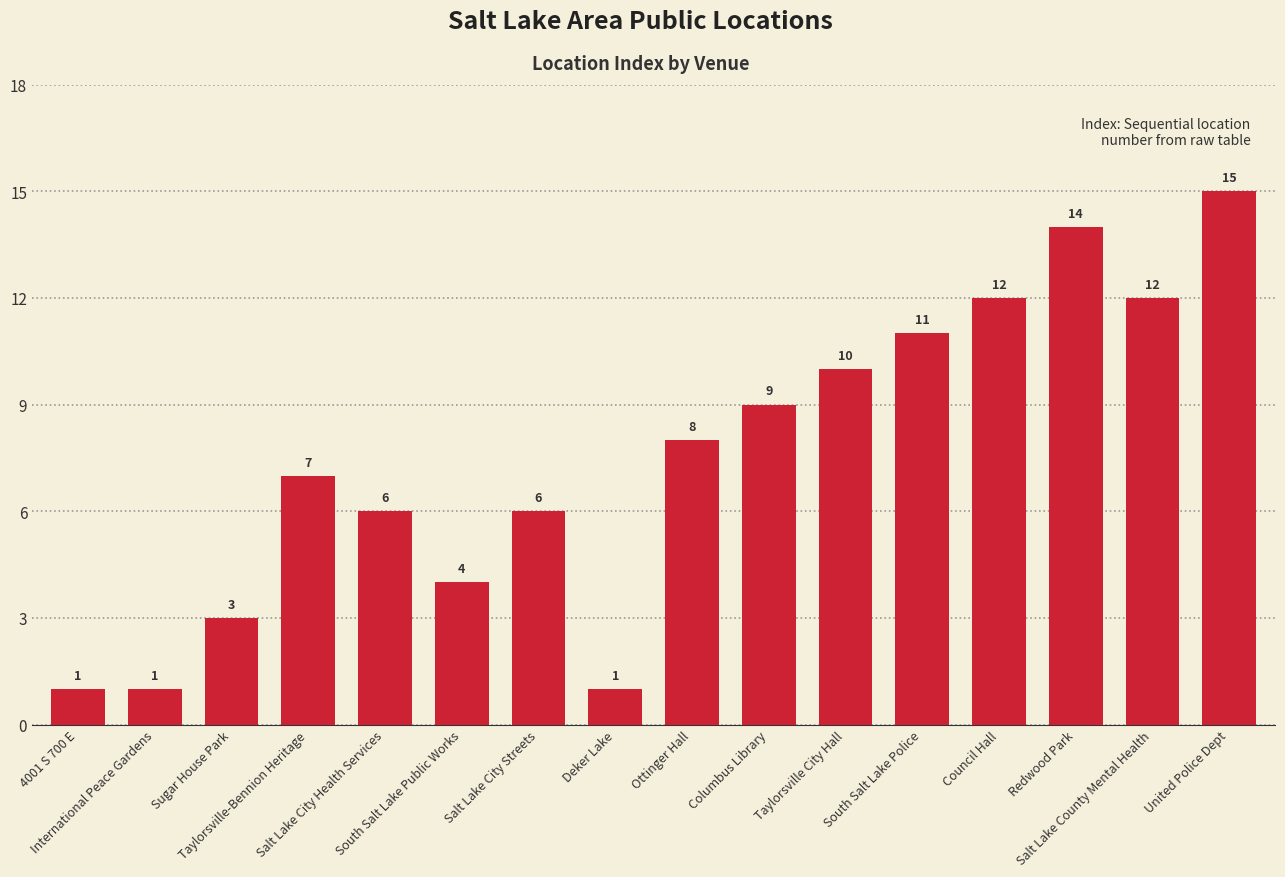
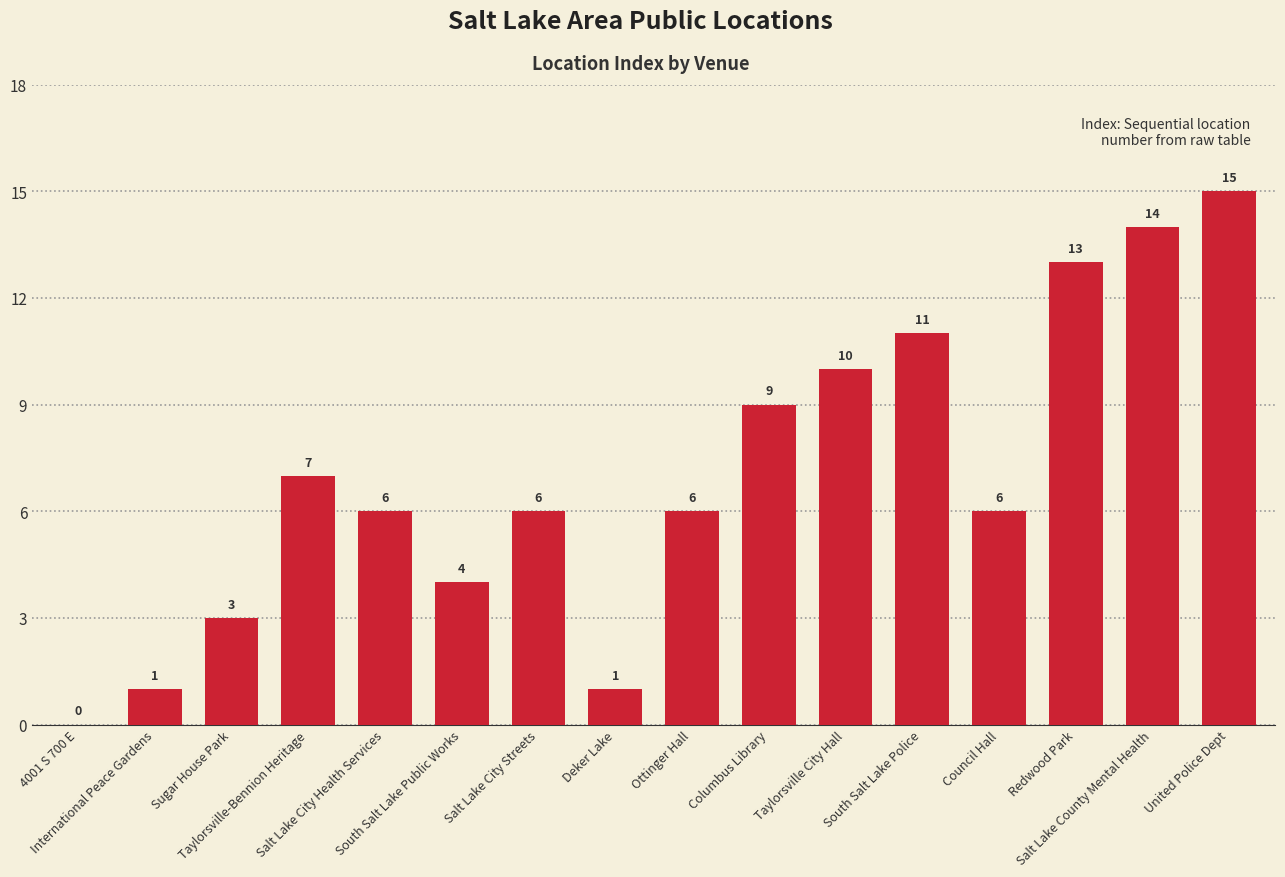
  {
-   "4001 S 700 E": 1,
+   "4001 S 700 E": 0,
    "International Peace Gardens": 1,
    "Sugar House Park": 3,
    "Taylorsville-Bennion Heritage": 7,
    "Salt Lake City Health Services": 6,
    "South Salt Lake Public Works": 4,
    "Salt Lake City Streets": 6,
    "Deker Lake": 1,
-   "Ottinger Hall": 8,
+   "Ottinger Hall": 6,
    "Columbus Library": 9,
    "Taylorsville City Hall": 10,
    "South Salt Lake Police": 11,
-   "Council Hall": 12,
-   "Redwood Park": 14,
-   "Salt Lake County Mental Health": 12,
+   "Council Hall": 6,
+   "Redwood Park": 13,
+   "Salt Lake County Mental Health": 14,
    "United Police Dept": 15
  }
